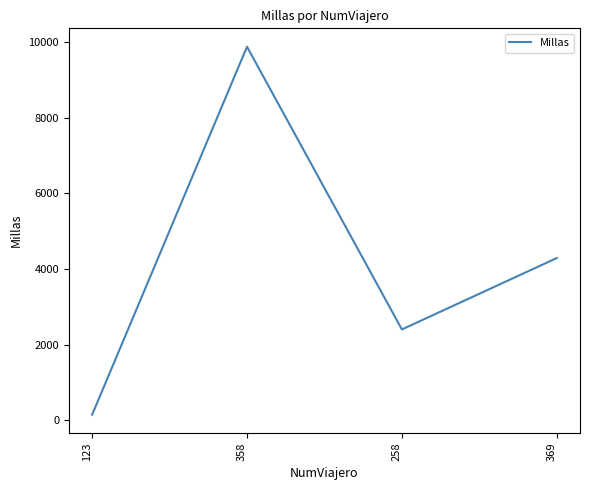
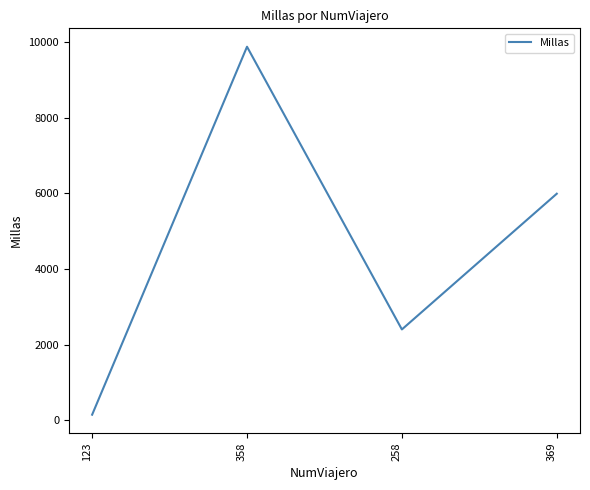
  {
    "123": 100,
    "358": 9900,
    "258": 2400,
-   "369": 4300
+   "369": 6000
  }
